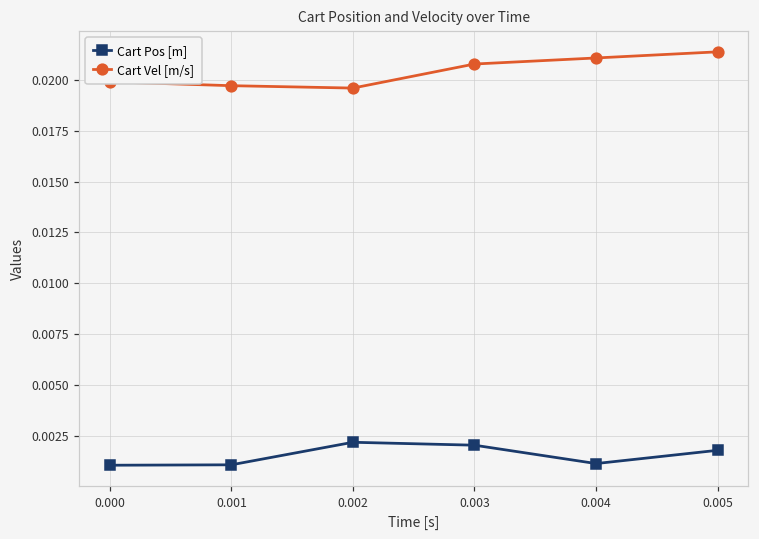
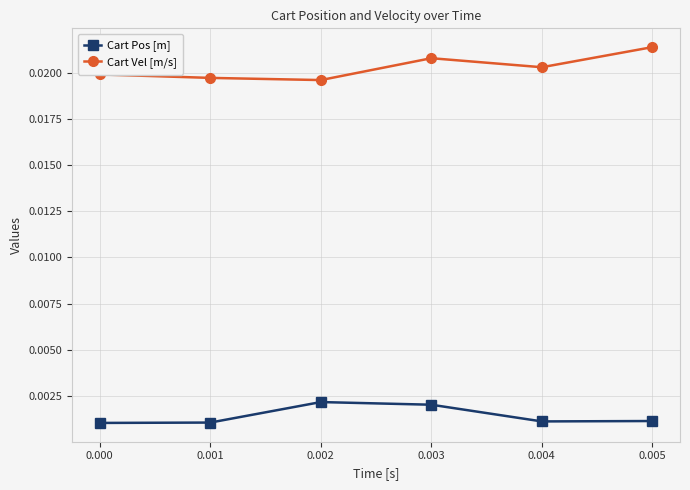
  {
    "Cart Pos [m]": {
      "0.000": 0.0010,
      "0.001": 0.0011,
      "0.002": 0.0022,
      "0.003": 0.0020,
      "0.004": 0.0011,
-     "0.005": 0.0018
+     "0.005": 0.0011
    },
    "Cart Vel [m/s]": {
      "0.001": 0.0197,
      "0.002": 0.0196,
      "0.003": 0.0208,
-     "0.004": 0.0211,
+     "0.004": 0.0203,
      "0.005": 0.0214
    }
  }
